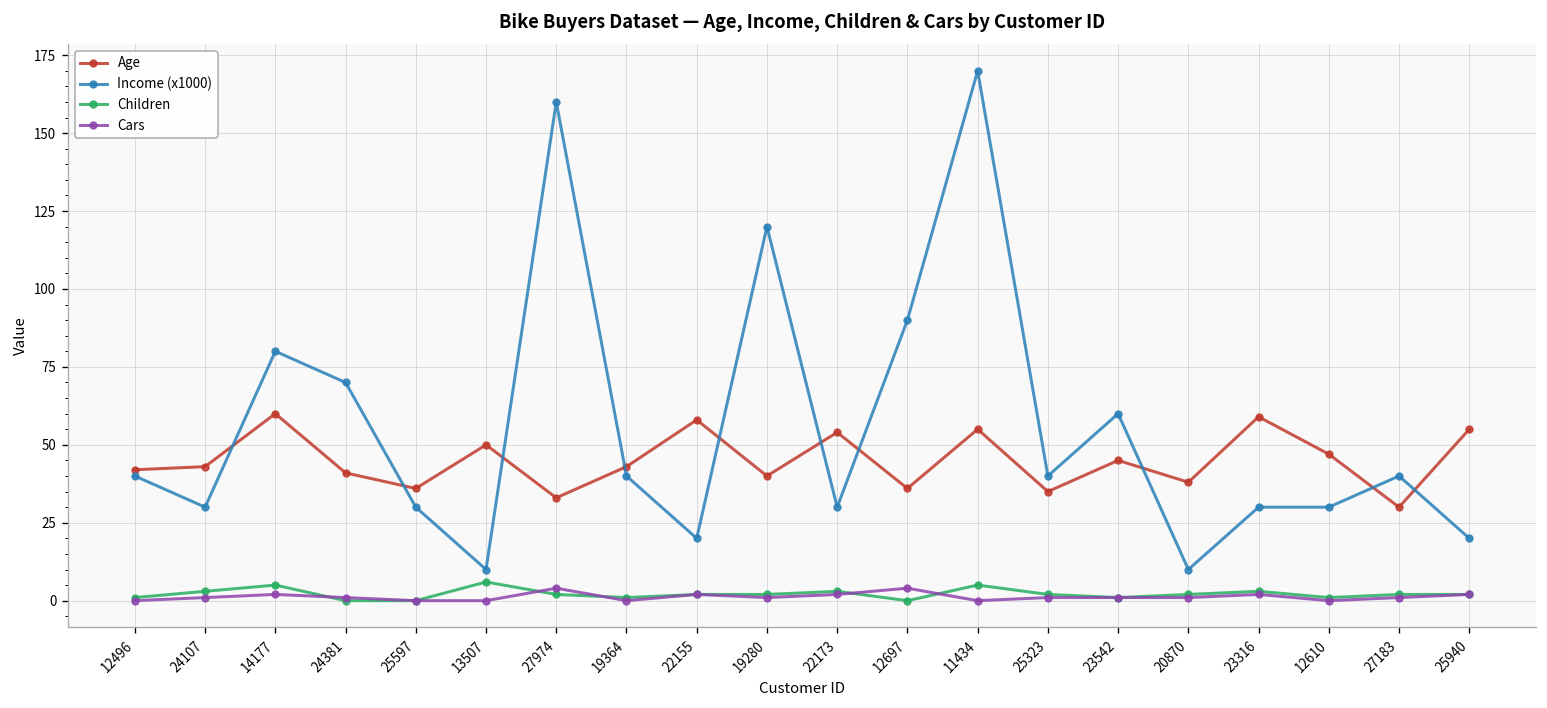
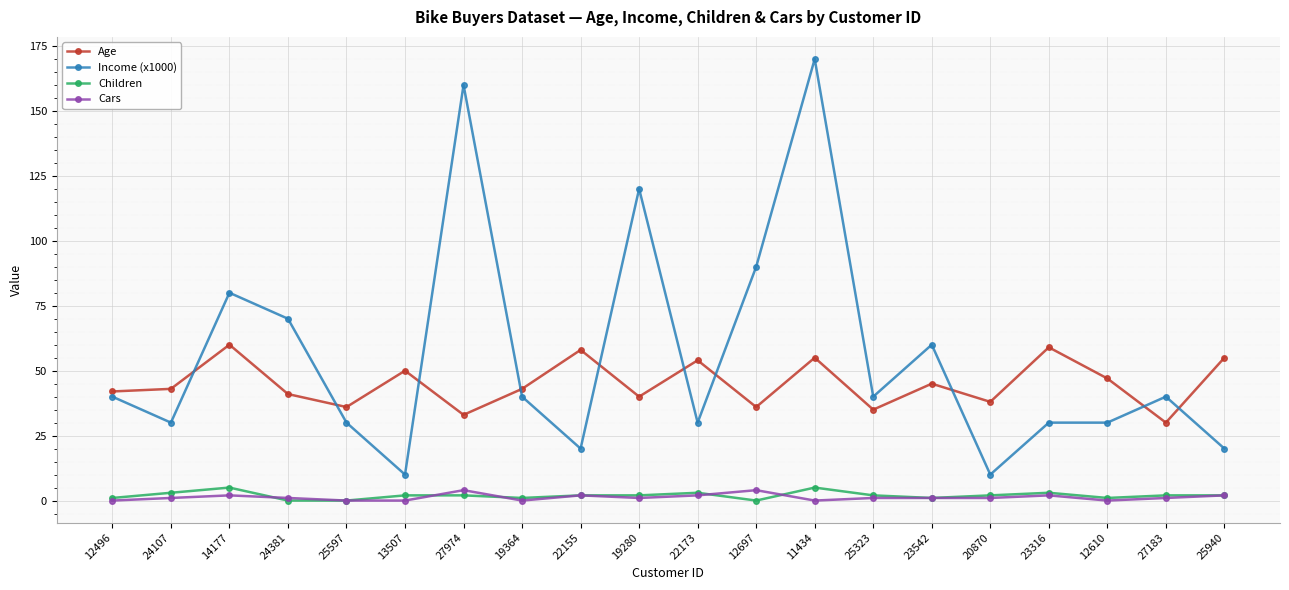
  {
    "Age": {
      "12496": 42,
      "24107": 43,
      "14177": 60,
      "24381": 41,
      "25597": 36,
      "13507": 50,
      "27974": 33,
      "19364": 43,
      "22155": 58,
      "19280": 40,
      "22173": 54,
      "12697": 36,
      "11434": 55,
      "25323": 35,
      "23542": 45,
      "20870": 38,
      "23316": 59,
      "12610": 47,
      "27183": 30,
      "25940": 55
    },
    "Income (x1000)": {
      "12496": 40,
      "24107": 30,
      "14177": 80,
      "24381": 70,
      "25597": 30,
      "13507": 10,
      "27974": 160,
      "19364": 40,
      "22155": 20,
      "19280": 120,
      "22173": 30,
      "12697": 90,
      "11434": 170,
      "25323": 40,
      "23542": 60,
      "20870": 10,
      "23316": 30,
      "12610": 30,
      "27183": 40,
      "25940": 20
    },
    "Children": {
      "12496": 1,
      "24107": 3,
      "14177": 5,
      "24381": 0,
-     "13507": 6,
+     "13507": 2,
      "27974": 2,
      "19364": 1,
      "19280": 2,
      "22173": 3,
      "12697": 0,
      "11434": 5,
      "25323": 2,
      "20870": 2,
      "23316": 3,
      "12610": 1,
      "27183": 2
    },
    "Cars": {
      "12496": 0,
      "24107": 1,
      "14177": 2,
      "24381": 1,
      "13507": 0,
      "27974": 4,
      "19364": 0,
      "19280": 1,
      "22173": 2,
      "12697": 4,
      "11434": 0,
      "25323": 1,
      "20870": 1,
      "23316": 2,
      "12610": 0,
      "27183": 1
    }
  }
